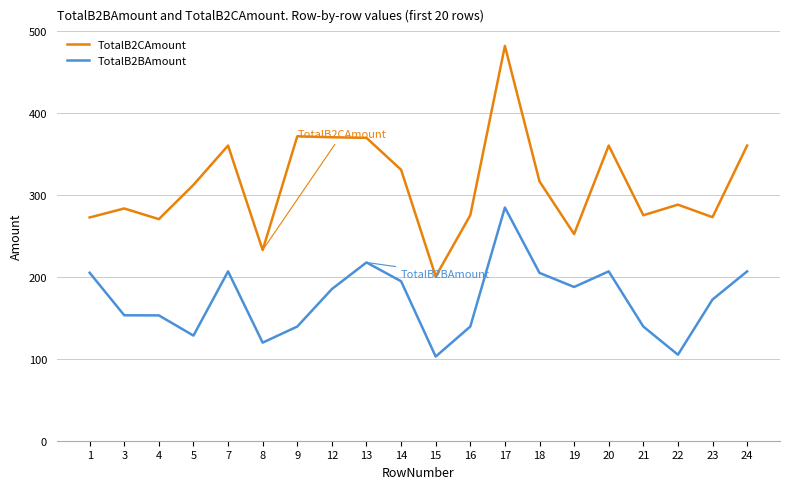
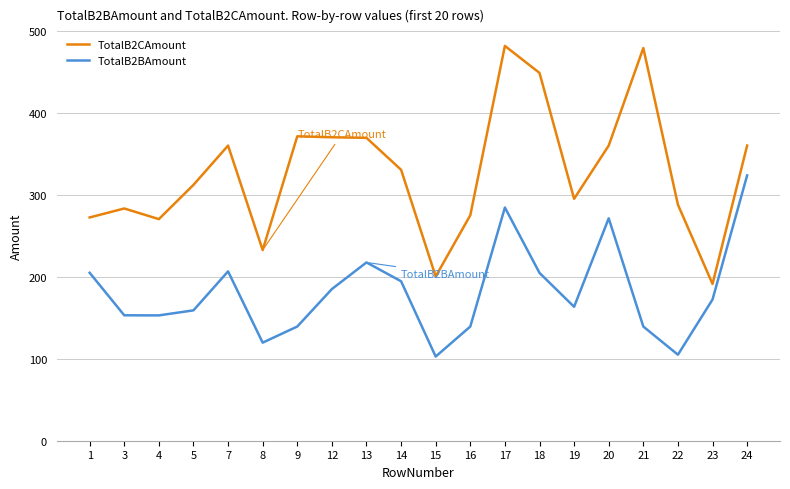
  {
    "TotalB2CAmount": {
      "1": 270,
      "3": 280,
      "4": 270,
      "5": 310,
      "7": 360,
      "8": 230,
      "9": 370,
      "12": 370,
      "13": 370,
      "14": 330,
      "15": 200,
      "16": 270,
      "17": 480,
-     "18": 320,
-     "19": 250,
+     "18": 450,
+     "19": 300,
      "20": 360,
-     "21": 270,
+     "21": 480,
      "22": 290,
-     "23": 270,
+     "23": 190,
      "24": 360
    },
    "TotalB2BAmount": {
      "1": 200,
      "3": 150,
      "4": 150,
-     "5": 130,
+     "5": 160,
      "7": 210,
      "8": 120,
      "9": 140,
      "12": 180,
      "13": 220,
      "14": 190,
      "15": 100,
      "16": 140,
      "17": 280,
      "18": 200,
-     "19": 190,
-     "20": 210,
+     "19": 160,
+     "20": 270,
      "21": 140,
      "22": 100,
      "23": 170,
-     "24": 210
+     "24": 320
    }
  }
